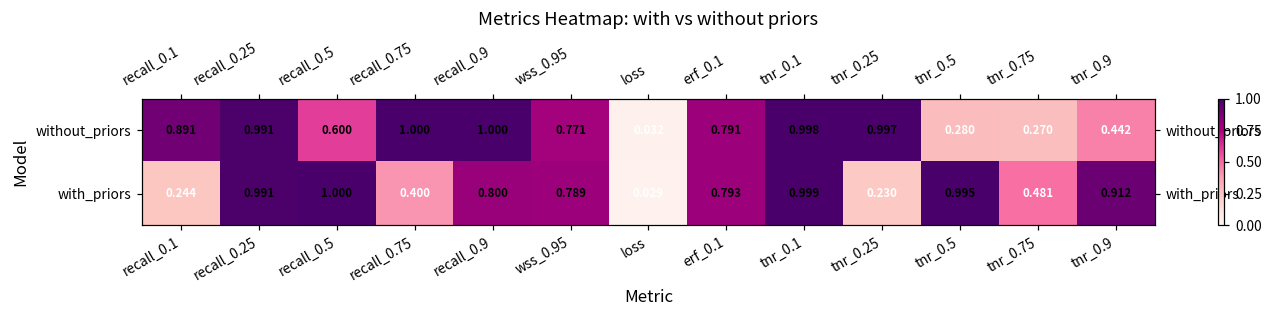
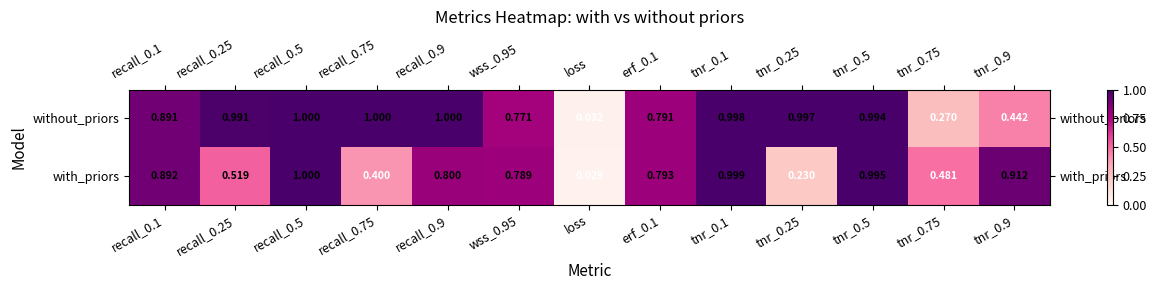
  {
    "without_priors": {
      "recall_0.1": 0.891,
      "recall_0.25": 0.991,
-     "recall_0.5": 0.600,
+     "recall_0.5": 1.000,
      "recall_0.75": 1.000,
      "recall_0.9": 1.000,
      "wss_0.95": 0.771,
      "erf_0.1": 0.791,
      "tnr_0.1": 0.998,
      "tnr_0.25": 0.997,
-     "tnr_0.5": 0.280,
+     "tnr_0.5": 0.994,
      "tnr_0.75": 0.270,
      "tnr_0.9": 0.442
    },
    "with_priors": {
-     "recall_0.1": 0.244,
-     "recall_0.25": 0.991,
+     "recall_0.1": 0.892,
+     "recall_0.25": 0.519,
      "recall_0.5": 1.000,
      "recall_0.75": 0.400,
      "recall_0.9": 0.800,
      "wss_0.95": 0.789,
      "erf_0.1": 0.793,
      "tnr_0.1": 0.999,
      "tnr_0.25": 0.230,
      "tnr_0.5": 0.995,
      "tnr_0.75": 0.481,
      "tnr_0.9": 0.912
    }
  }
